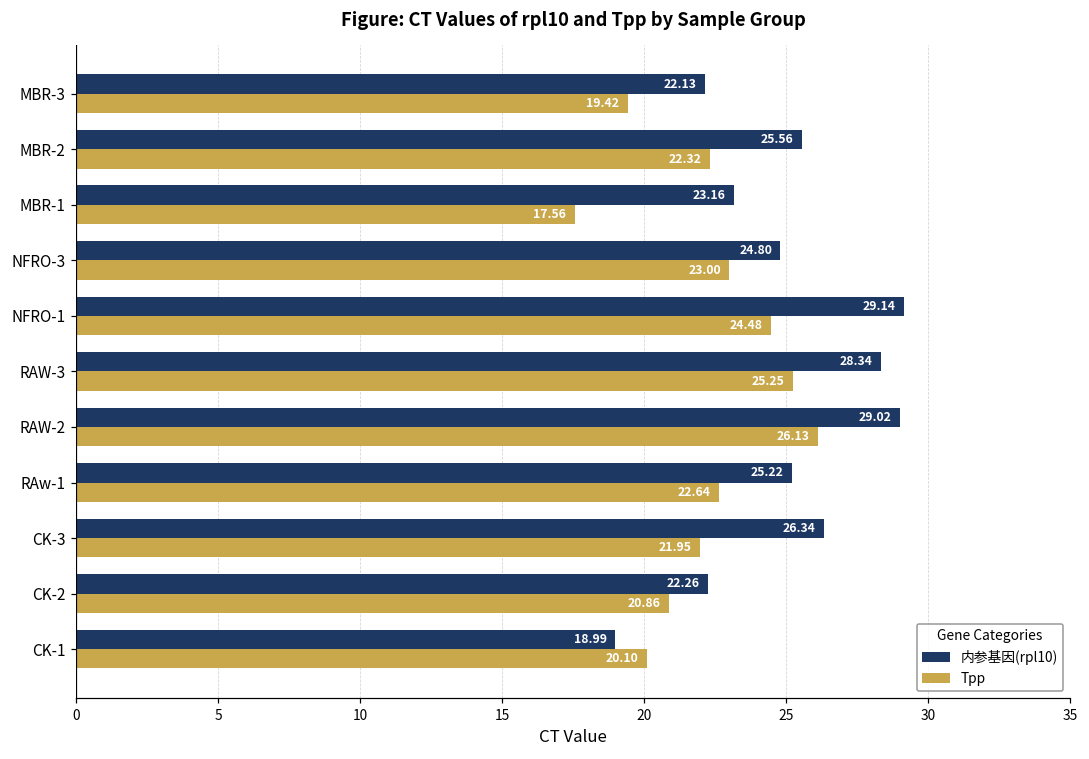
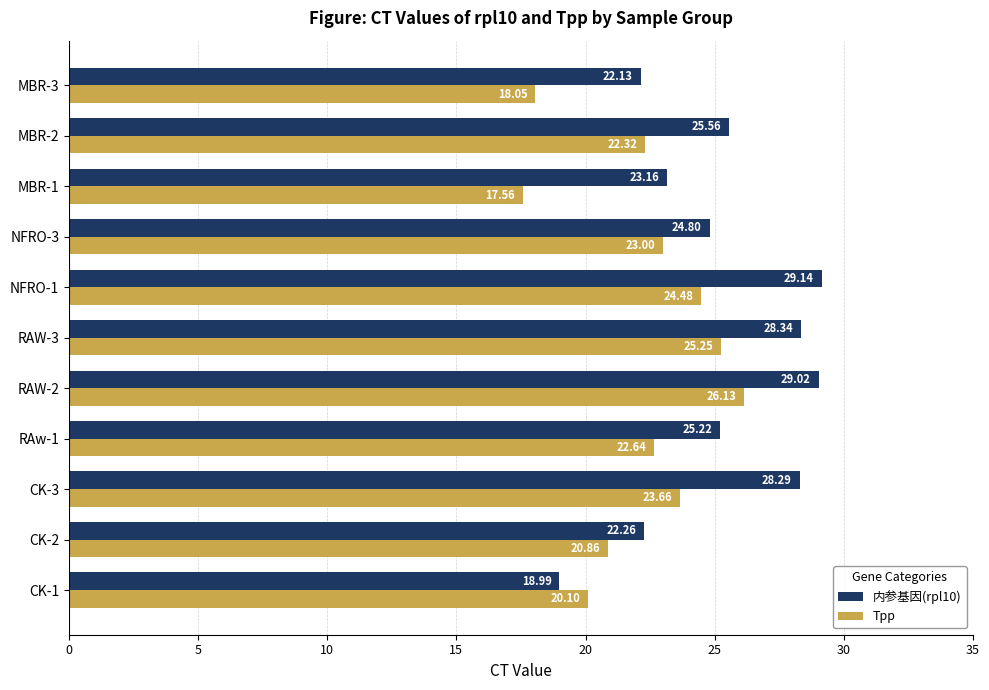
  {
    "内参基因(rpl10)": {
      "MBR-3": 22.13,
      "MBR-2": 25.56,
      "MBR-1": 23.16,
      "NFRO-3": 24.80,
      "NFRO-1": 29.14,
      "RAW-3": 28.34,
      "RAW-2": 29.02,
      "RAw-1": 25.22,
-     "CK-3": 26.34,
+     "CK-3": 28.29,
      "CK-2": 22.26,
      "CK-1": 18.99
    },
    "Tpp": {
-     "MBR-3": 19.42,
+     "MBR-3": 18.05,
      "MBR-2": 22.32,
      "MBR-1": 17.56,
      "NFRO-3": 23.00,
      "NFRO-1": 24.48,
      "RAW-3": 25.25,
      "RAW-2": 26.13,
      "RAw-1": 22.64,
-     "CK-3": 21.95,
+     "CK-3": 23.66,
      "CK-2": 20.86,
      "CK-1": 20.10
    }
  }
